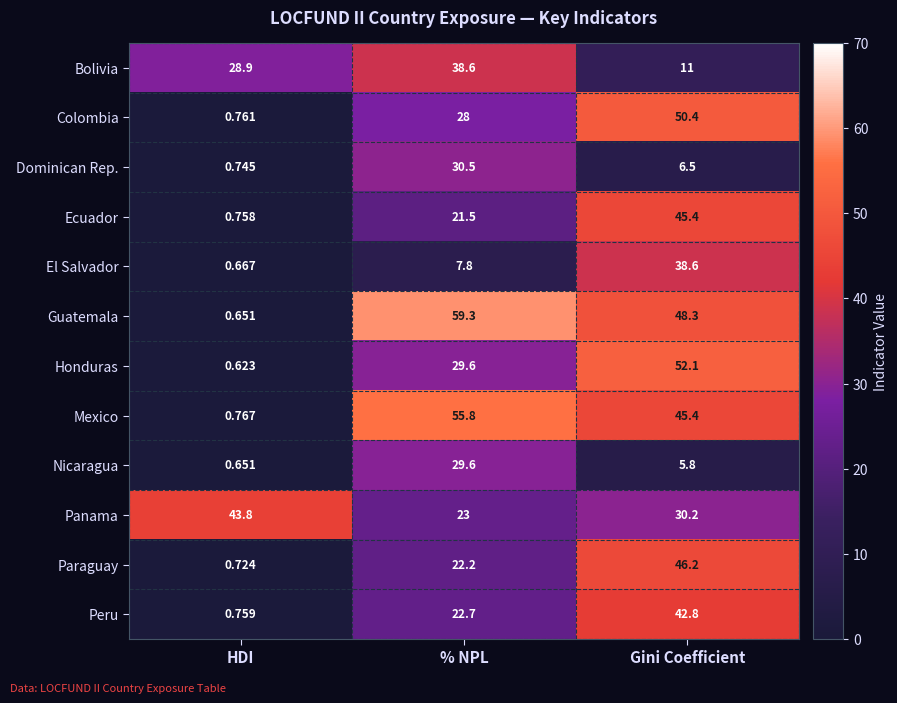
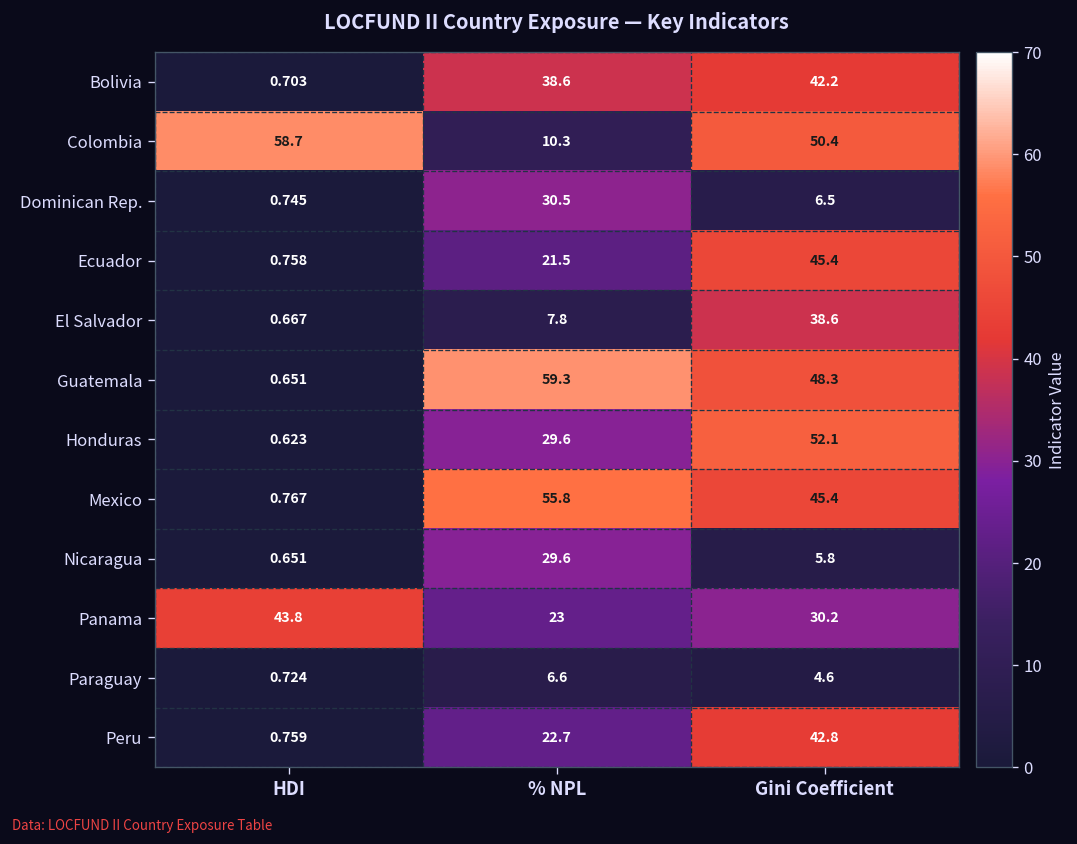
  {
    "Bolivia": {
-     "HDI": 28.9,
+     "HDI": 0.703,
      "% NPL": 38.6,
-     "Gini Coefficient": 11
+     "Gini Coefficient": 42.2
    },
    "Colombia": {
-     "HDI": 0.761,
-     "% NPL": 28,
+     "HDI": 58.7,
+     "% NPL": 10.3,
      "Gini Coefficient": 50.4
    },
    "Dominican Rep.": {
      "HDI": 0.745,
      "% NPL": 30.5,
      "Gini Coefficient": 6.5
    },
    "Ecuador": {
      "HDI": 0.758,
      "% NPL": 21.5,
      "Gini Coefficient": 45.4
    },
    "El Salvador": {
      "HDI": 0.667,
      "% NPL": 7.8,
      "Gini Coefficient": 38.6
    },
    "Guatemala": {
      "HDI": 0.651,
      "% NPL": 59.3,
      "Gini Coefficient": 48.3
    },
    "Honduras": {
      "HDI": 0.623,
      "% NPL": 29.6,
      "Gini Coefficient": 52.1
    },
    "Mexico": {
      "HDI": 0.767,
      "% NPL": 55.8,
      "Gini Coefficient": 45.4
    },
    "Nicaragua": {
      "HDI": 0.651,
      "% NPL": 29.6,
      "Gini Coefficient": 5.8
    },
    "Panama": {
      "HDI": 43.8,
      "% NPL": 23,
      "Gini Coefficient": 30.2
    },
    "Paraguay": {
      "HDI": 0.724,
-     "% NPL": 22.2,
-     "Gini Coefficient": 46.2
+     "% NPL": 6.6,
+     "Gini Coefficient": 4.6
    },
    "Peru": {
      "HDI": 0.759,
      "% NPL": 22.7,
      "Gini Coefficient": 42.8
    }
  }
